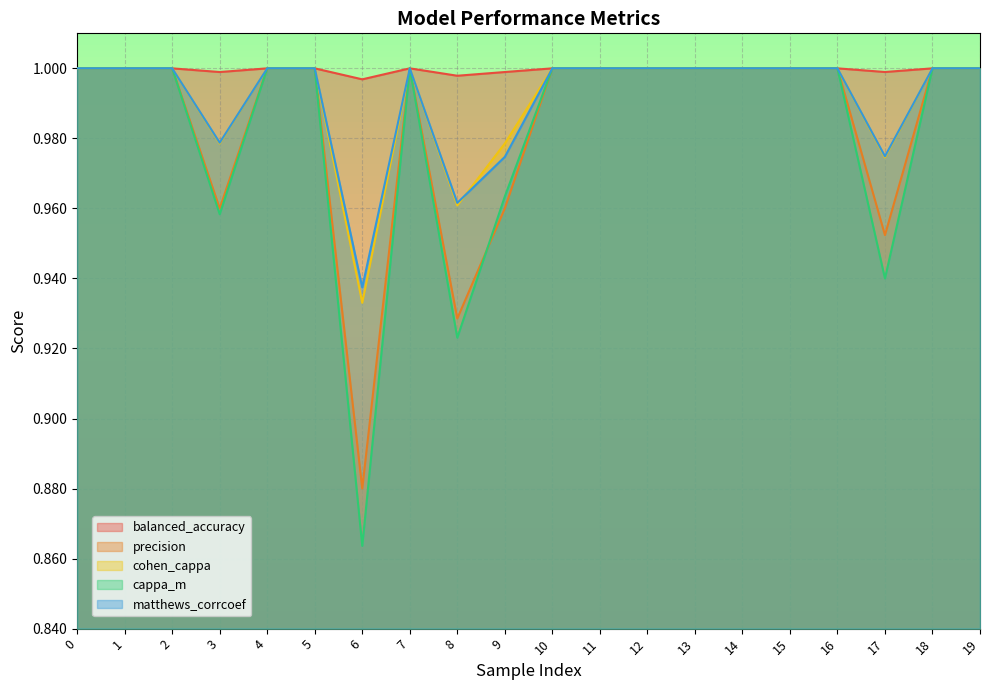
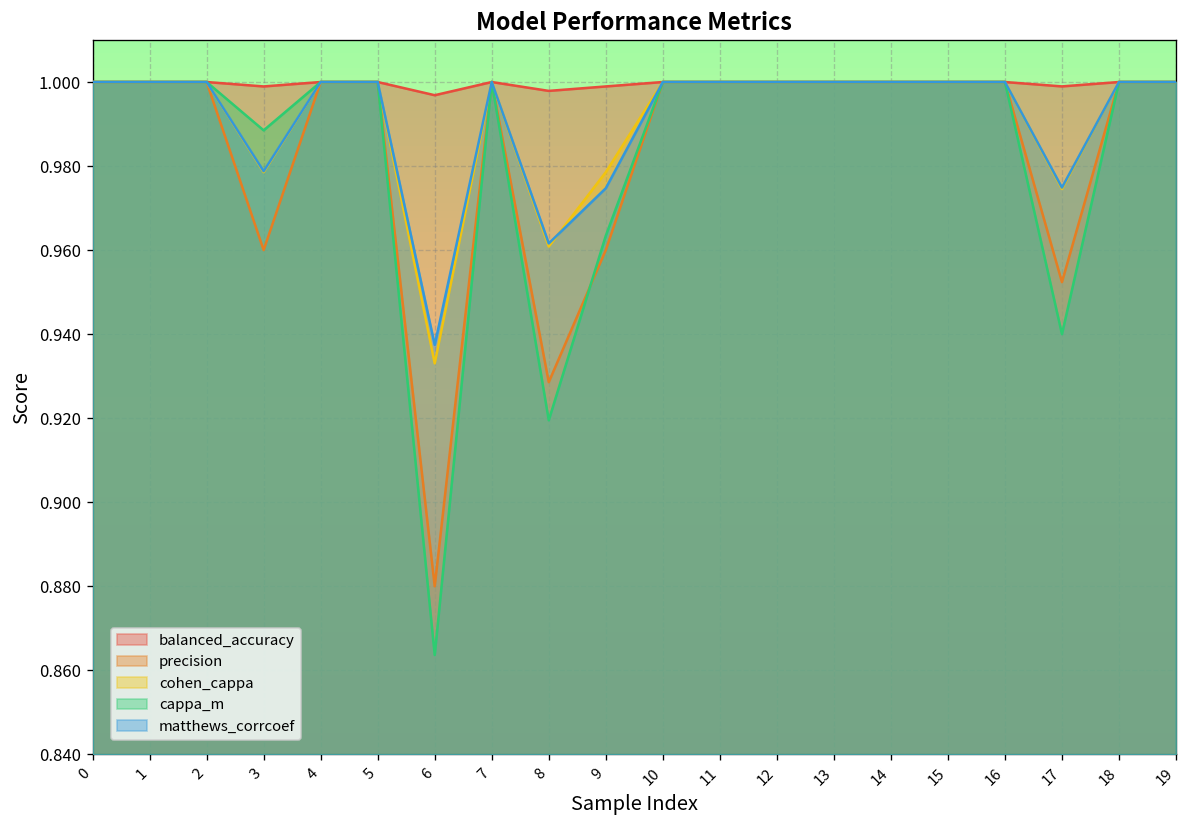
  {
    "cappa_m": {
-     "3": 0.958,
+     "3": 0.988,
      "6": 0.864,
-     "8": 0.923,
+     "8": 0.920,
      "9": 0.963,
      "17": 0.940
    },
    "matthews_corrcoef": {
      "6": 0.937,
      "9": 0.975
    }
  }
